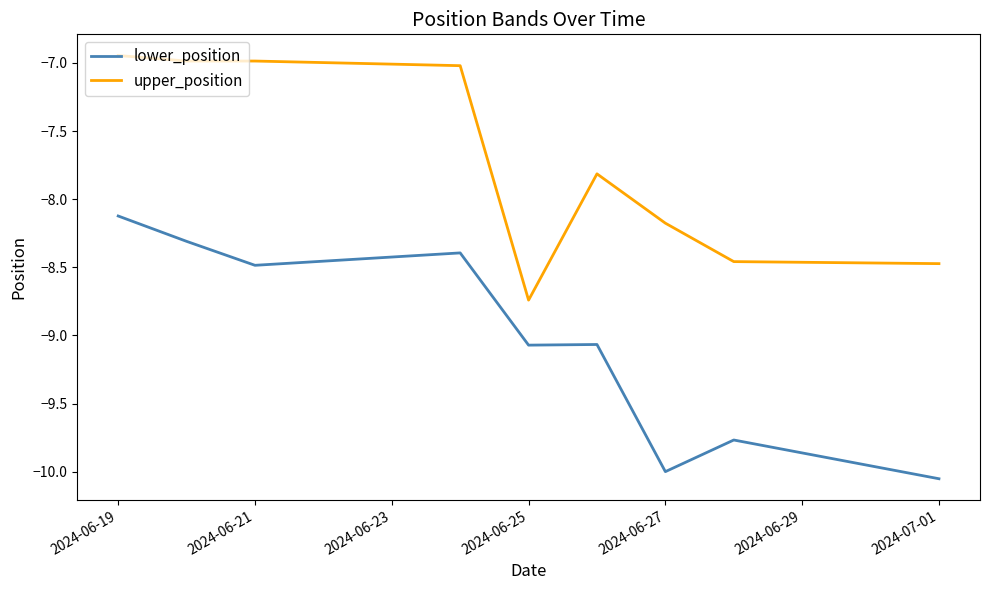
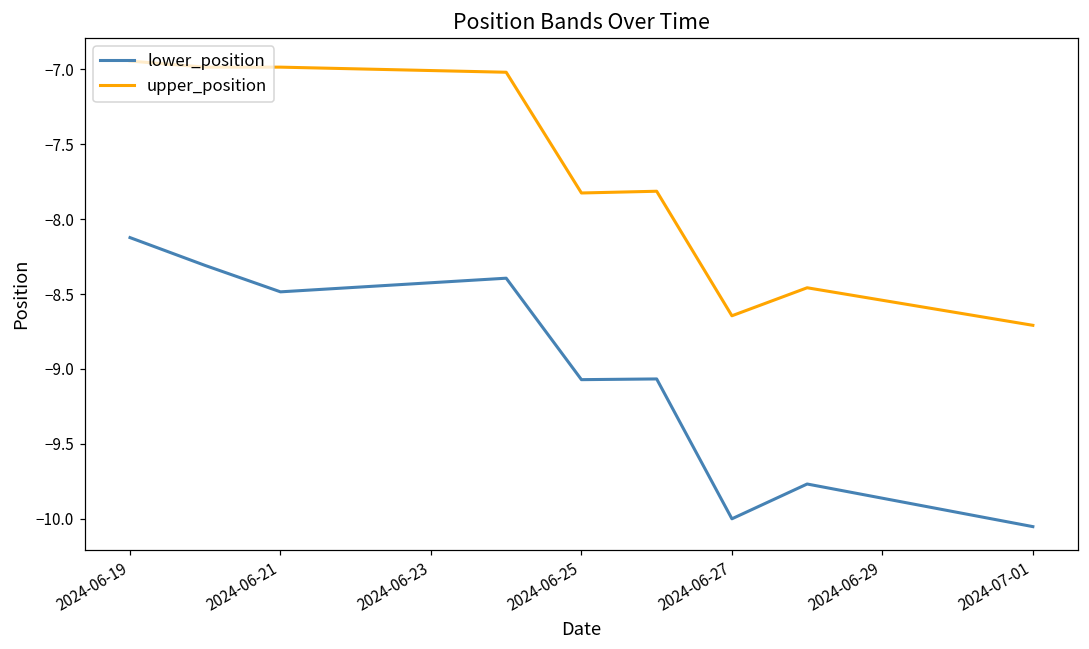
  {
    "lower_position": {
      "2024-06-19": -8.12,
      "2024-06-21": -8.49,
      "2024-06-25": -9.07,
      "2024-06-27": -10.00,
      "2024-07-01": -10.05
    },
    "upper_position": {
      "2024-06-21": -6.99,
-     "2024-06-25": -8.74,
-     "2024-06-27": -8.18,
-     "2024-07-01": -8.47
+     "2024-06-25": -7.83,
+     "2024-06-27": -8.65,
+     "2024-07-01": -8.71
    }
  }
